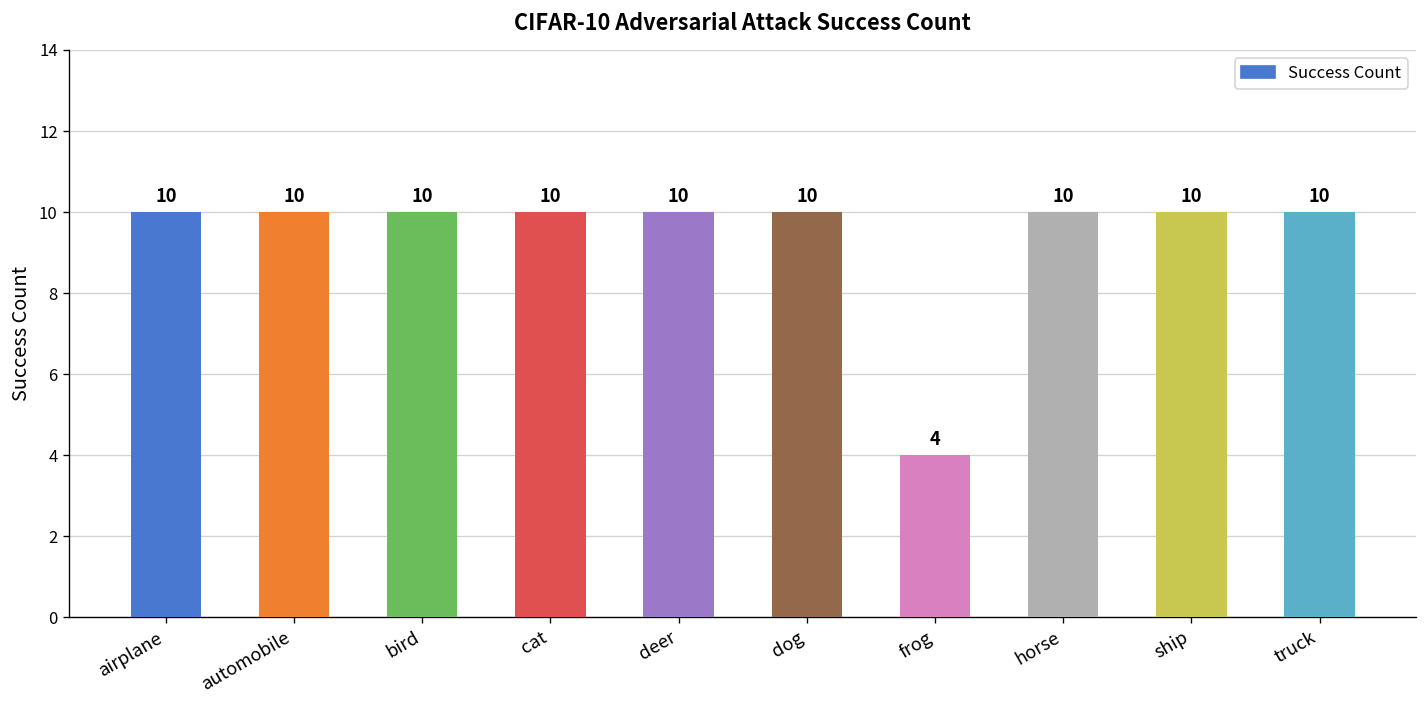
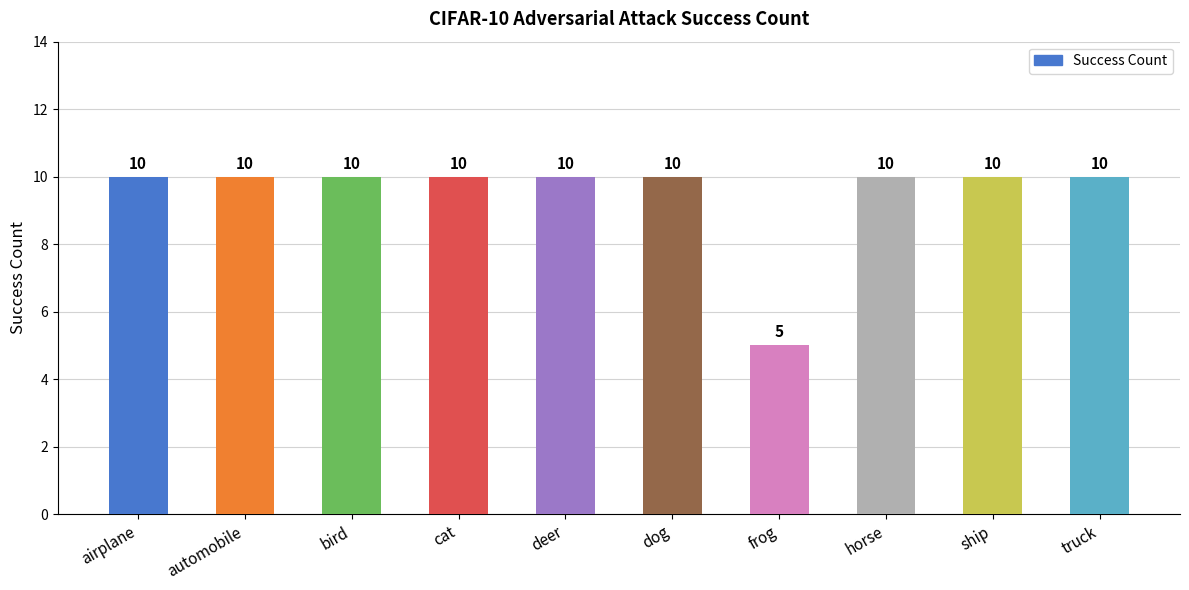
  {
    "airplane": 10,
    "automobile": 10,
    "bird": 10,
    "cat": 10,
    "deer": 10,
    "dog": 10,
-   "frog": 4,
+   "frog": 5,
    "horse": 10,
    "ship": 10,
    "truck": 10
  }
